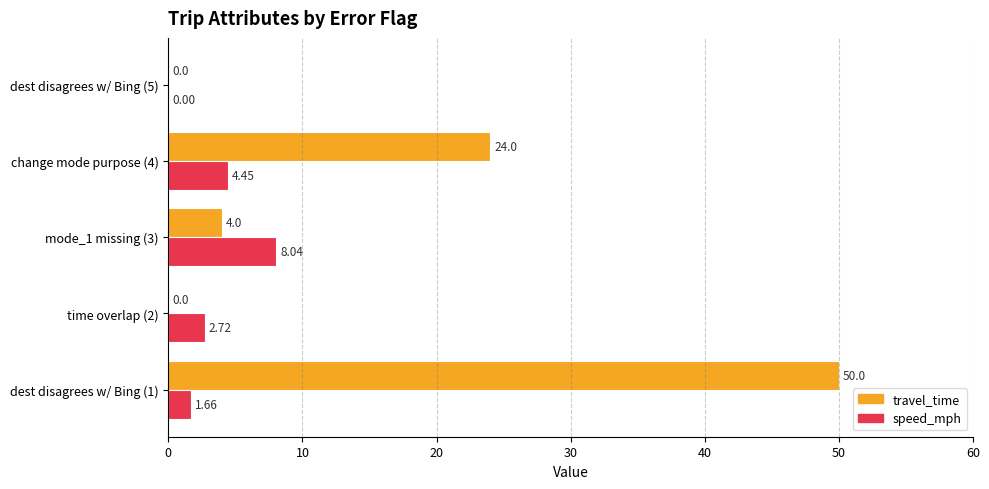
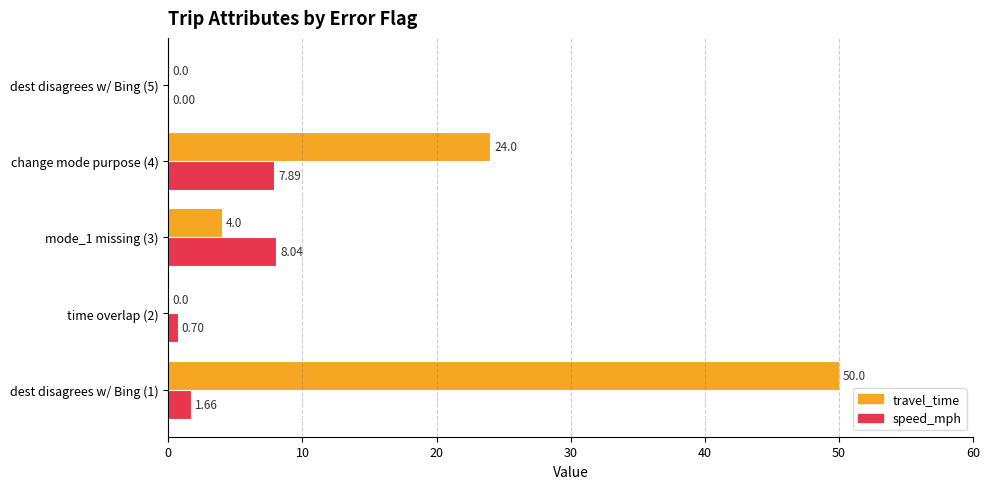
  {
    "travel_time": {
      "dest disagrees w/ Bing (5)": 0.0,
      "change mode purpose (4)": 24.0,
      "mode_1 missing (3)": 4.0,
      "time overlap (2)": 0.0,
      "dest disagrees w/ Bing (1)": 50.0
    },
    "speed_mph": {
      "dest disagrees w/ Bing (5)": 0.00,
-     "change mode purpose (4)": 4.45,
+     "change mode purpose (4)": 7.89,
      "mode_1 missing (3)": 8.04,
-     "time overlap (2)": 2.72,
+     "time overlap (2)": 0.70,
      "dest disagrees w/ Bing (1)": 1.66
    }
  }
